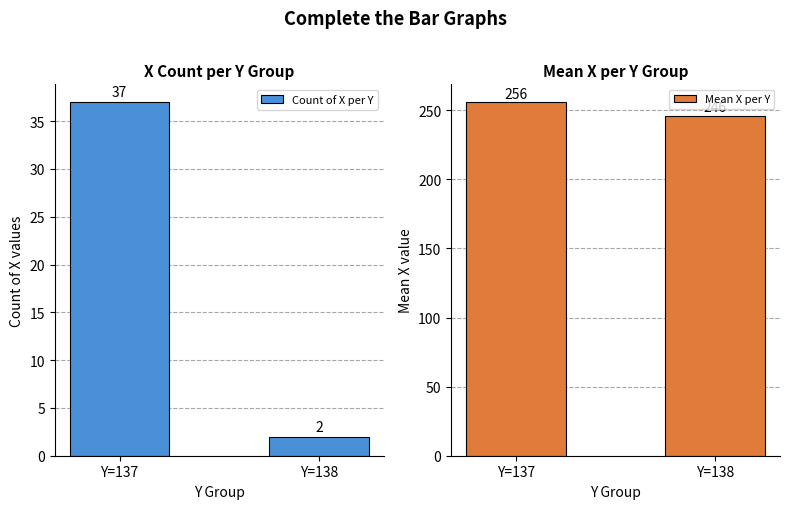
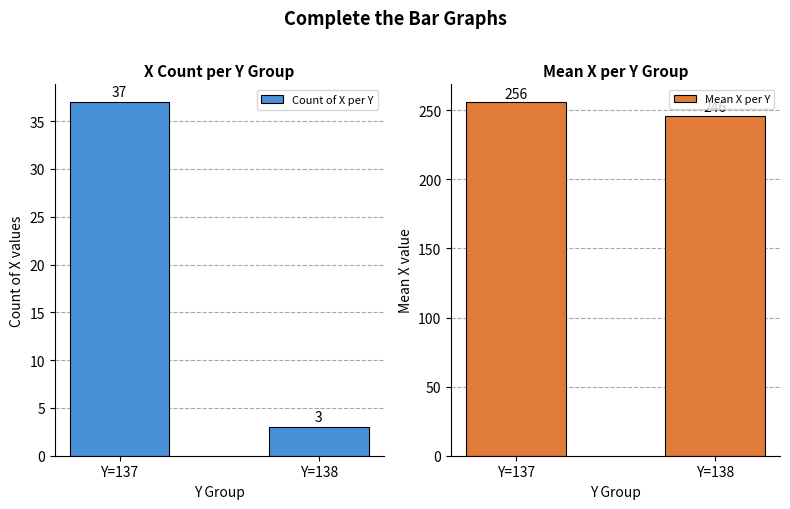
  {
    "X Count per Y Group": {
      "Y=137": 37,
-     "Y=138": 2
+     "Y=138": 3
    },
    "Mean X per Y Group": {
      "Y=137": 256
    }
  }
